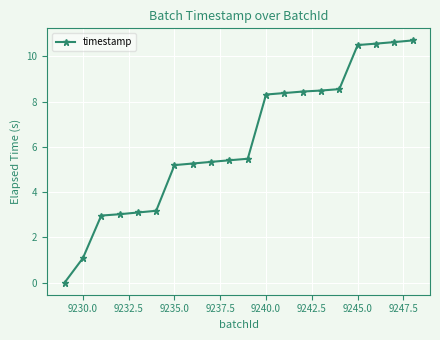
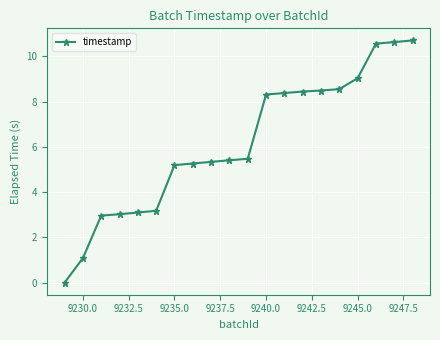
  {
    "9230.0": 1.1,
    "9235.0": 5.2,
    "9240.0": 8.3,
-   "9245.0": 10.5
+   "9245.0": 9.0
  }
